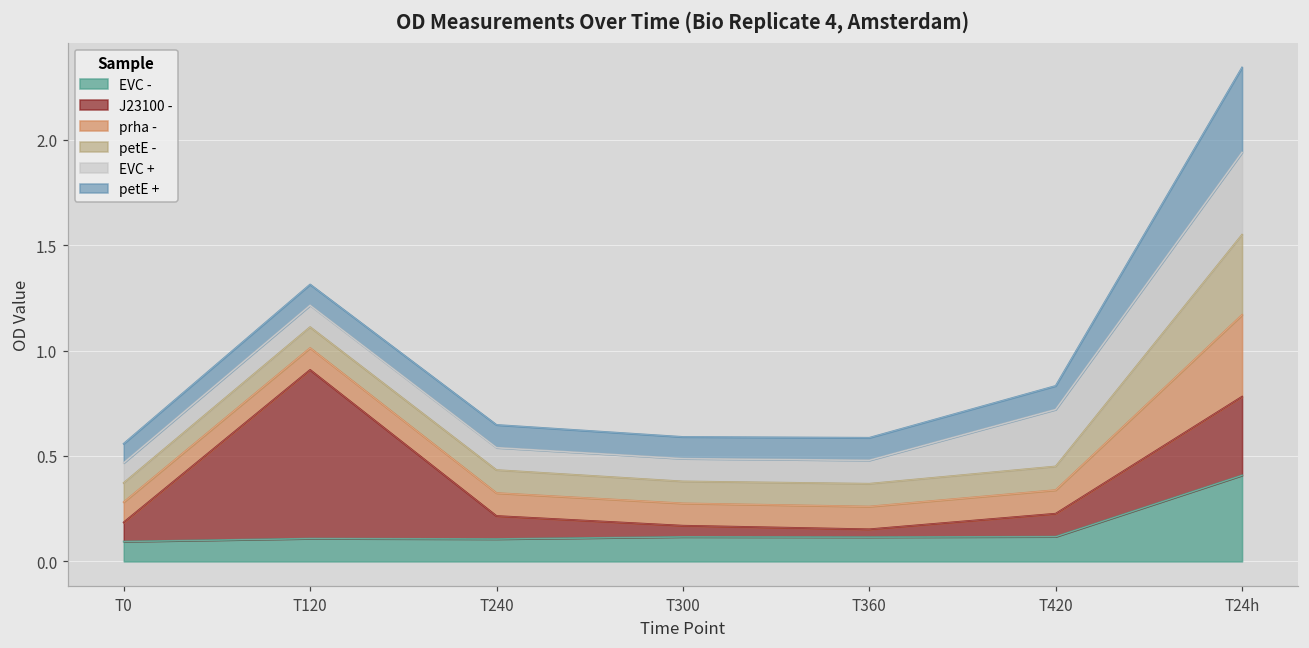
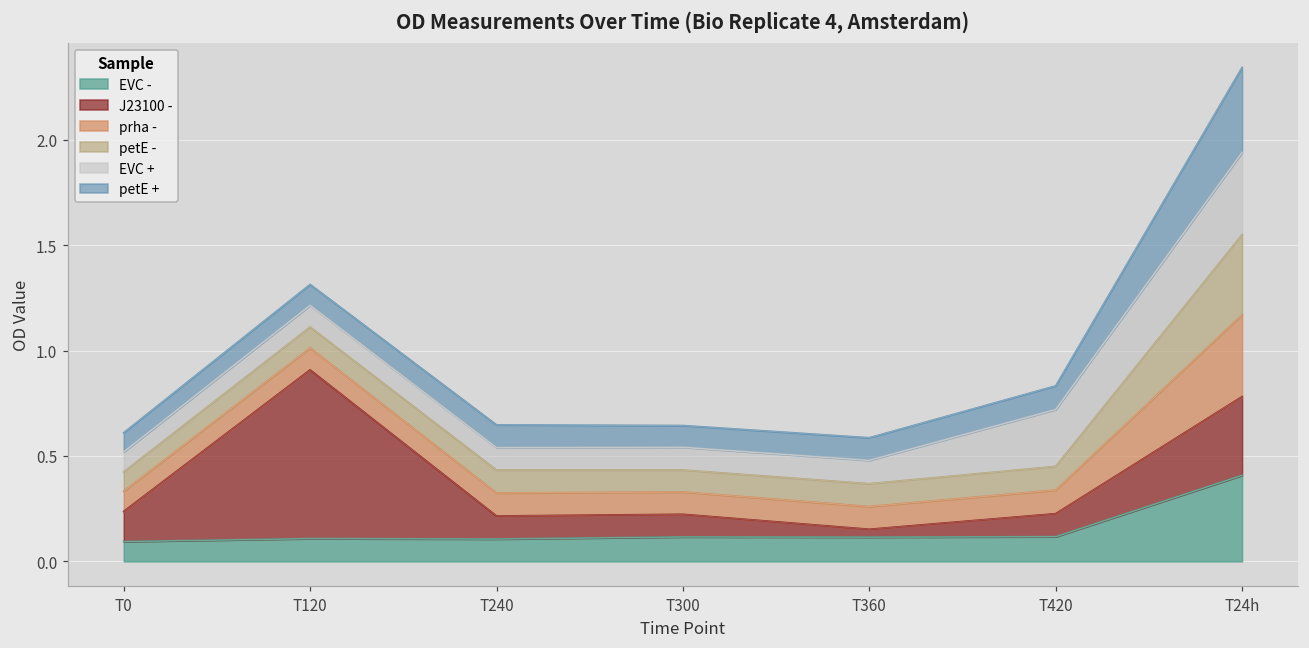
  {
    "J23100 -": {
-     "T0": 0.09,
+     "T0": 0.14,
      "T120": 0.80,
      "T240": 0.11,
-     "T300": 0.05,
+     "T300": 0.11,
      "T360": 0.04,
      "T420": 0.11,
      "T24h": 0.37
    },
    "EVC +": {
      "T0": 0.09,
      "T120": 0.10,
      "T240": 0.11,
      "T300": 0.11,
      "T360": 0.11,
      "T420": 0.27,
      "T24h": 0.39
    }
  }
